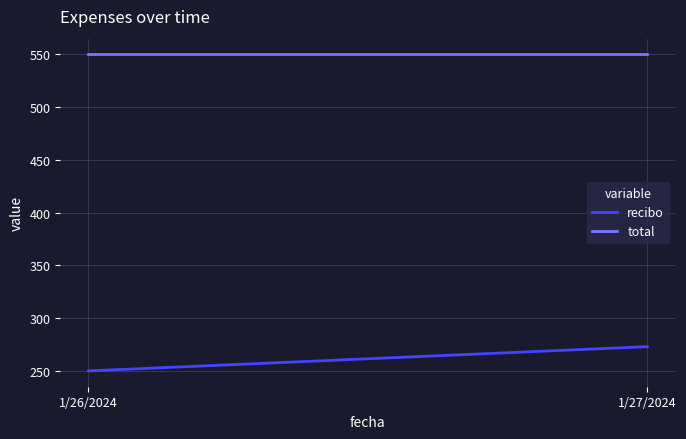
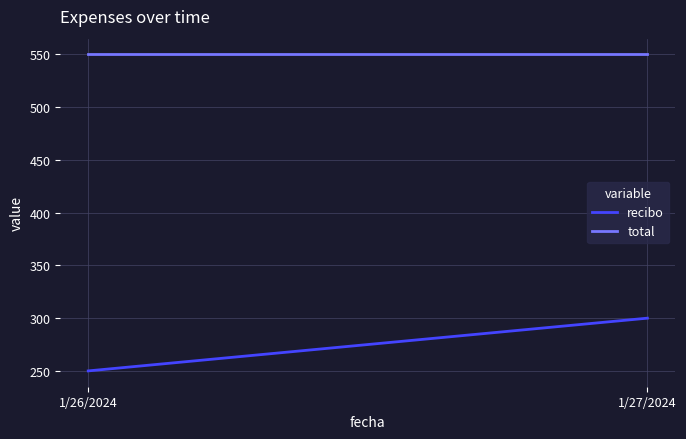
  {
    "recibo": {
      "1/26/2024": 250,
-     "1/27/2024": 273
+     "1/27/2024": 300
    },
    "total": {
      "1/26/2024": 550,
      "1/27/2024": 550
    }
  }
